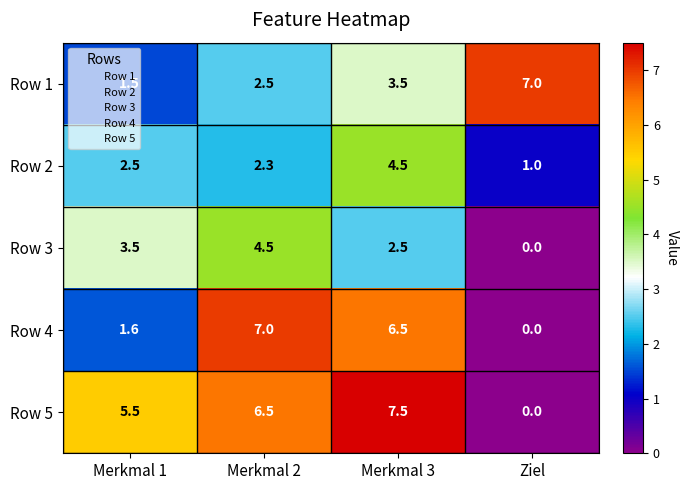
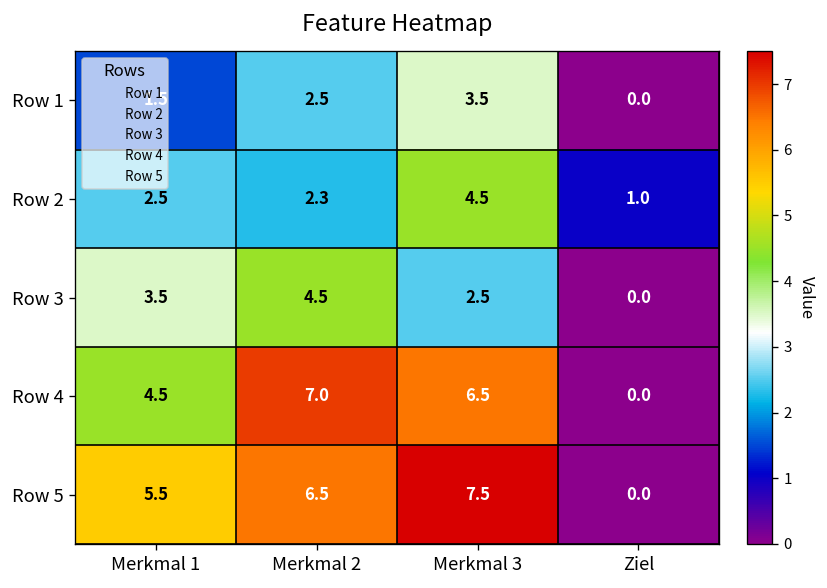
  {
    "Row 1": {
      "Merkmal 2": 2.5,
      "Merkmal 3": 3.5,
-     "Ziel": 7.0
+     "Ziel": 0.0
    },
    "Row 2": {
      "Merkmal 1": 2.5,
      "Merkmal 2": 2.3,
      "Merkmal 3": 4.5,
      "Ziel": 1.0
    },
    "Row 3": {
      "Merkmal 1": 3.5,
      "Merkmal 2": 4.5,
      "Merkmal 3": 2.5,
      "Ziel": 0.0
    },
    "Row 4": {
-     "Merkmal 1": 1.6,
+     "Merkmal 1": 4.5,
      "Merkmal 2": 7.0,
      "Merkmal 3": 6.5,
      "Ziel": 0.0
    },
    "Row 5": {
      "Merkmal 1": 5.5,
      "Merkmal 2": 6.5,
      "Merkmal 3": 7.5,
      "Ziel": 0.0
    }
  }
